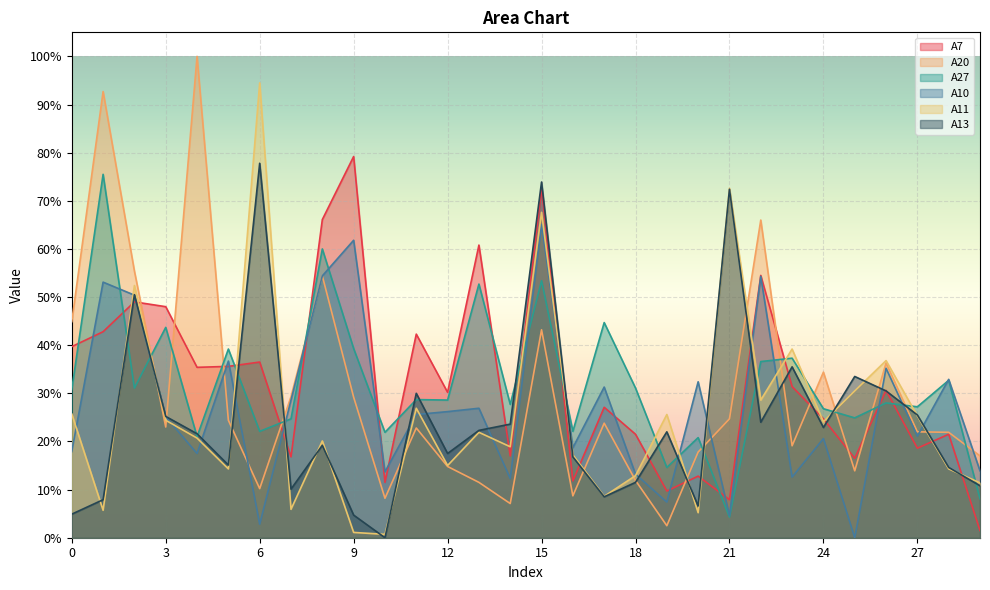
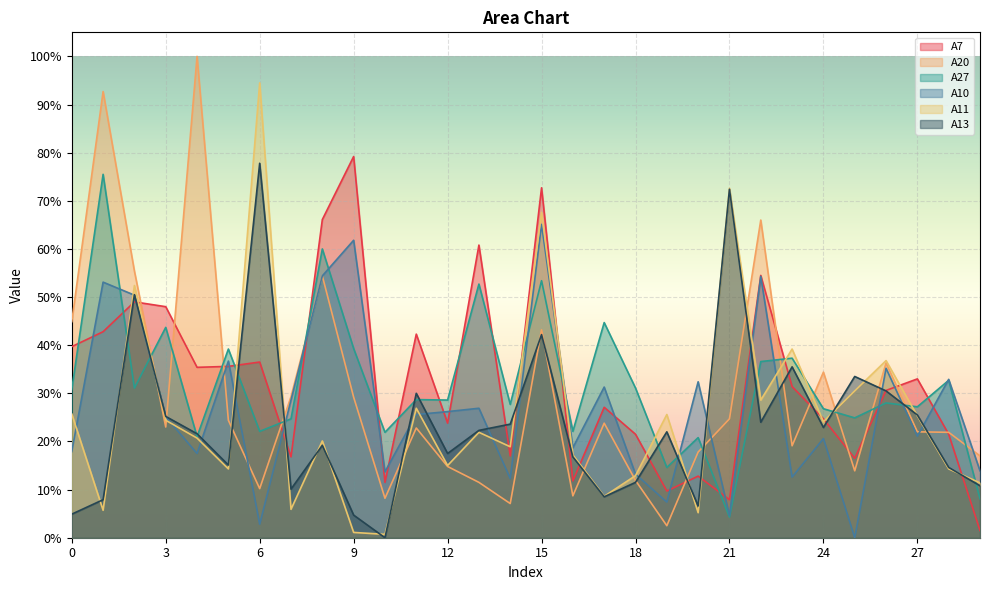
  {
    "A7": {
      "0": "40%",
      "3": "48%",
      "6": "37%",
      "9": "79%",
-     "12": "30%",
+     "12": "24%",
      "15": "73%",
      "18": "22%",
      "21": "8%",
      "24": "25%",
-     "27": "19%"
+     "27": "33%"
    },
    "A13": {
      "0": "5%",
      "6": "78%",
      "9": "5%",
      "12": "18%",
-     "15": "74%",
+     "15": "42%",
      "24": "23%"
    }
  }
